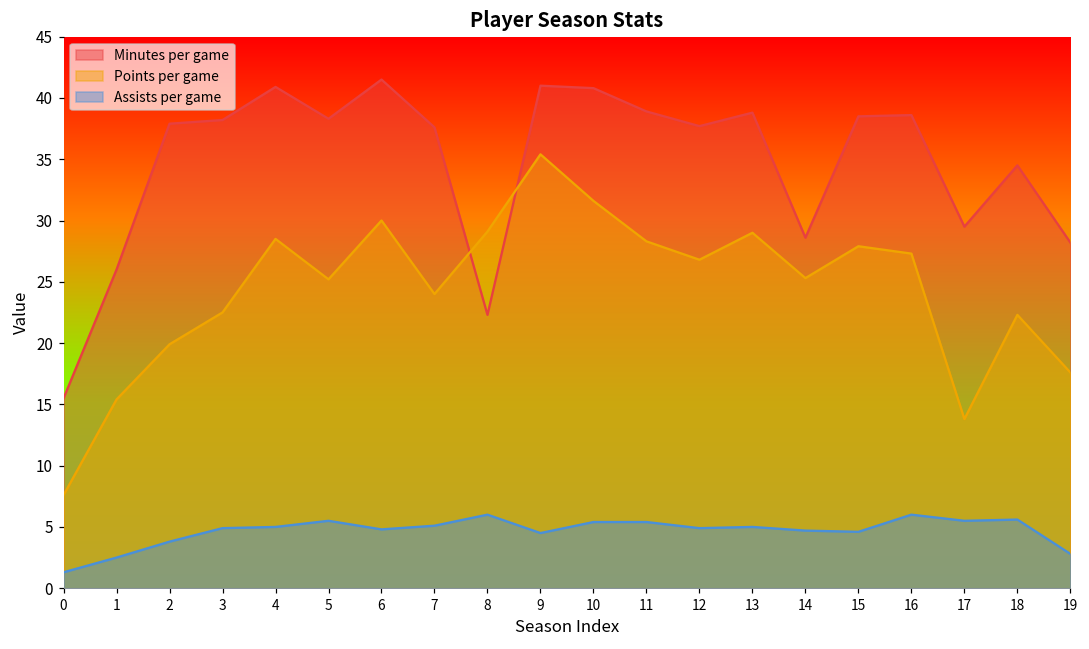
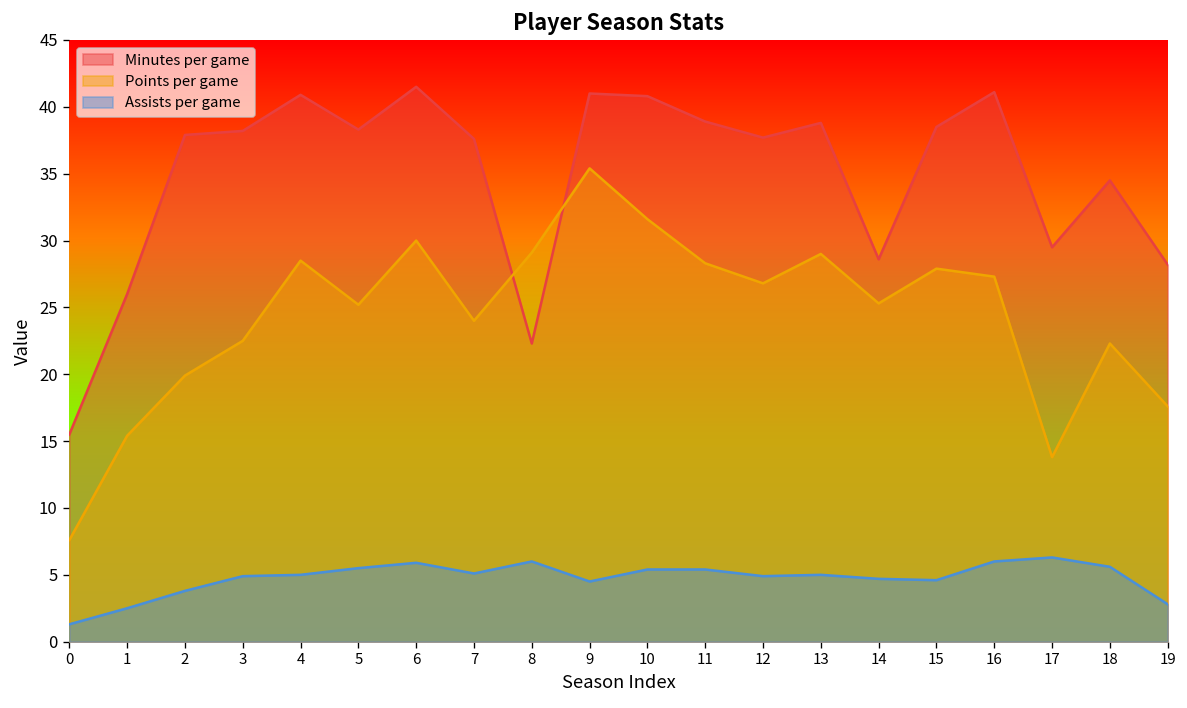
  {
    "Minutes per game": {
      "0": 15.5,
      "1": 26.0,
      "2": 37.9,
      "3": 38.2,
      "4": 40.9,
      "5": 38.3,
      "6": 41.5,
      "7": 37.6,
      "8": 22.3,
      "9": 41.0,
      "10": 40.8,
      "11": 38.9,
      "12": 37.7,
      "13": 38.8,
      "14": 28.6,
      "15": 38.5,
-     "16": 38.6,
+     "16": 41.1,
      "17": 29.5,
      "18": 34.5,
      "19": 28.2
    },
    "Points per game": {
      "0": 7.6,
      "1": 15.4,
      "2": 19.9,
      "3": 22.5,
      "4": 28.5,
      "5": 25.2,
      "6": 30.0,
      "7": 24.0,
      "8": 29.1,
      "9": 35.4,
      "10": 31.6,
      "11": 28.3,
      "12": 26.8,
      "13": 29.0,
      "14": 25.3,
      "15": 27.9,
      "16": 27.3,
      "17": 13.8,
      "18": 22.3,
      "19": 17.6
    },
    "Assists per game": {
      "0": 1.3,
      "1": 2.5,
      "2": 3.8,
      "3": 4.9,
      "4": 5.0,
      "5": 5.5,
-     "6": 4.8,
+     "6": 5.9,
      "7": 5.1,
      "8": 6.0,
      "9": 4.5,
      "10": 5.4,
      "11": 5.4,
      "12": 4.9,
      "13": 5.0,
      "14": 4.7,
      "15": 4.6,
      "16": 6.0,
-     "17": 5.5,
+     "17": 6.3,
      "18": 5.6,
      "19": 2.8
    }
  }
